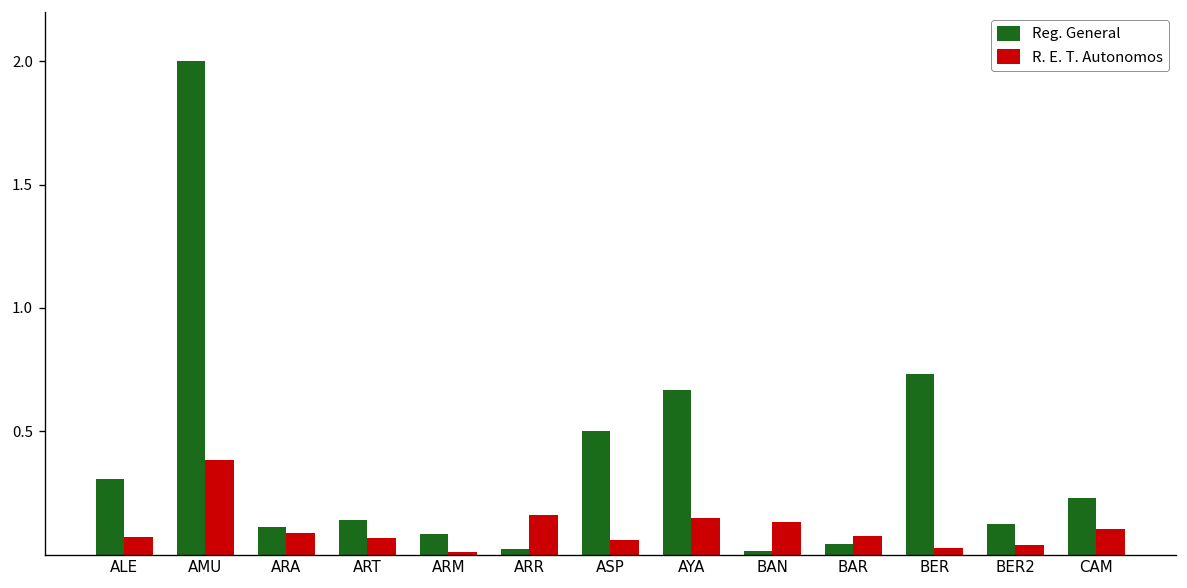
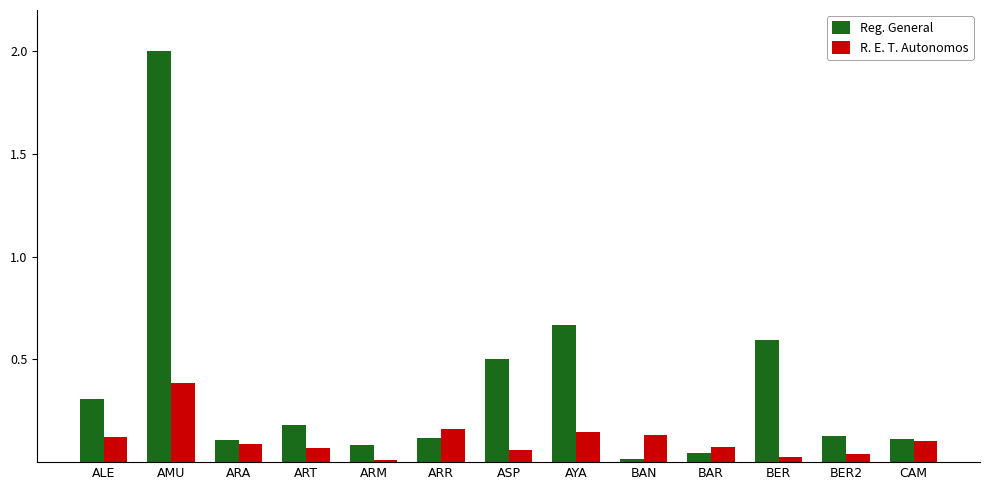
  {
    "Reg. General": {
      "ALE": 0.31,
      "AMU": 2.00,
      "ARA": 0.11,
-     "ART": 0.14,
+     "ART": 0.18,
      "ARM": 0.08,
-     "ARR": 0.02,
+     "ARR": 0.12,
      "ASP": 0.50,
      "AYA": 0.67,
      "BAN": 0.02,
      "BAR": 0.04,
-     "BER": 0.73,
+     "BER": 0.59,
      "BER2": 0.12,
-     "CAM": 0.23
+     "CAM": 0.11
    },
    "R. E. T. Autonomos": {
-     "ALE": 0.07,
+     "ALE": 0.12,
      "AMU": 0.39,
      "ARA": 0.09,
      "ART": 0.07,
      "ARM": 0.01,
      "ARR": 0.16,
      "ASP": 0.06,
      "AYA": 0.15,
      "BAN": 0.13,
      "BAR": 0.08,
      "BER": 0.03,
      "BER2": 0.04,
      "CAM": 0.10
    }
  }
